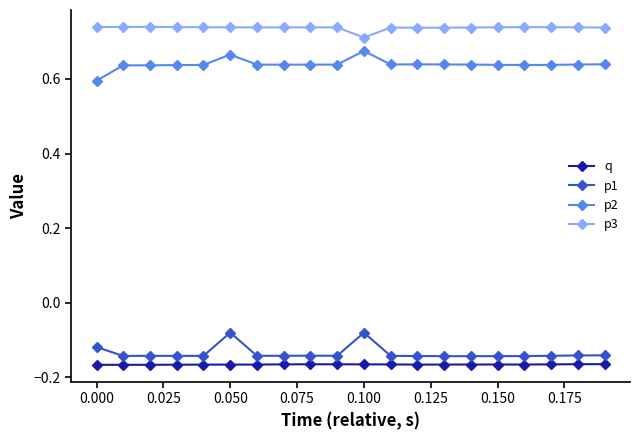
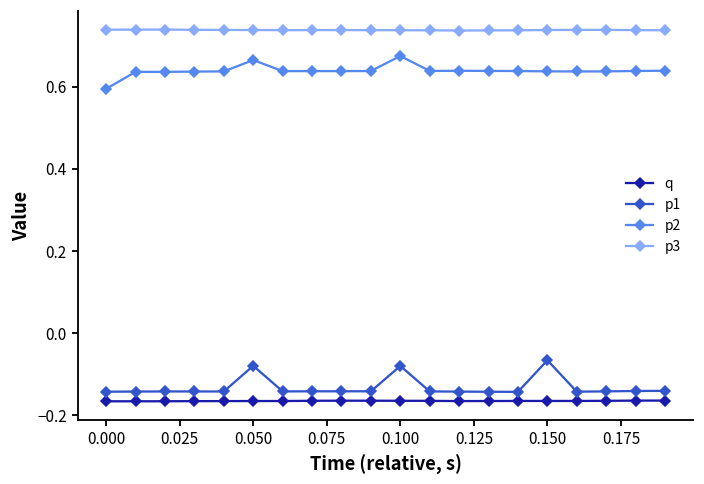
  {
    "q": {
      "0.000": -0.17,
      "0.050": -0.17,
      "0.100": -0.16,
      "0.150": -0.17
    },
    "p1": {
-     "0.000": -0.12,
+     "0.000": -0.14,
      "0.050": -0.08,
      "0.100": -0.08,
-     "0.150": -0.14
+     "0.150": -0.07
    },
    "p2": {
      "0.000": 0.60,
      "0.050": 0.67,
      "0.100": 0.68,
      "0.150": 0.64
    },
    "p3": {
      "0.000": 0.74,
      "0.050": 0.74,
-     "0.100": 0.71,
+     "0.100": 0.74,
      "0.150": 0.74
    }
  }
